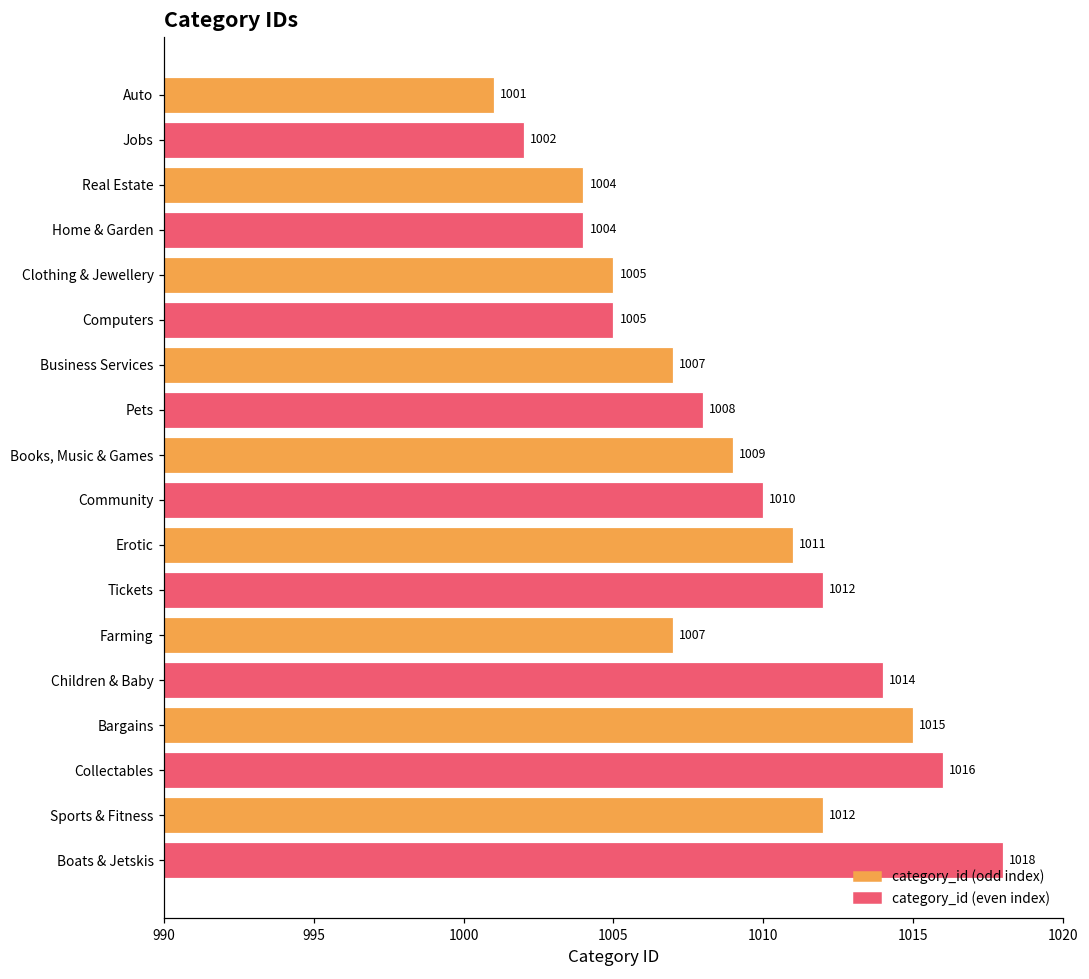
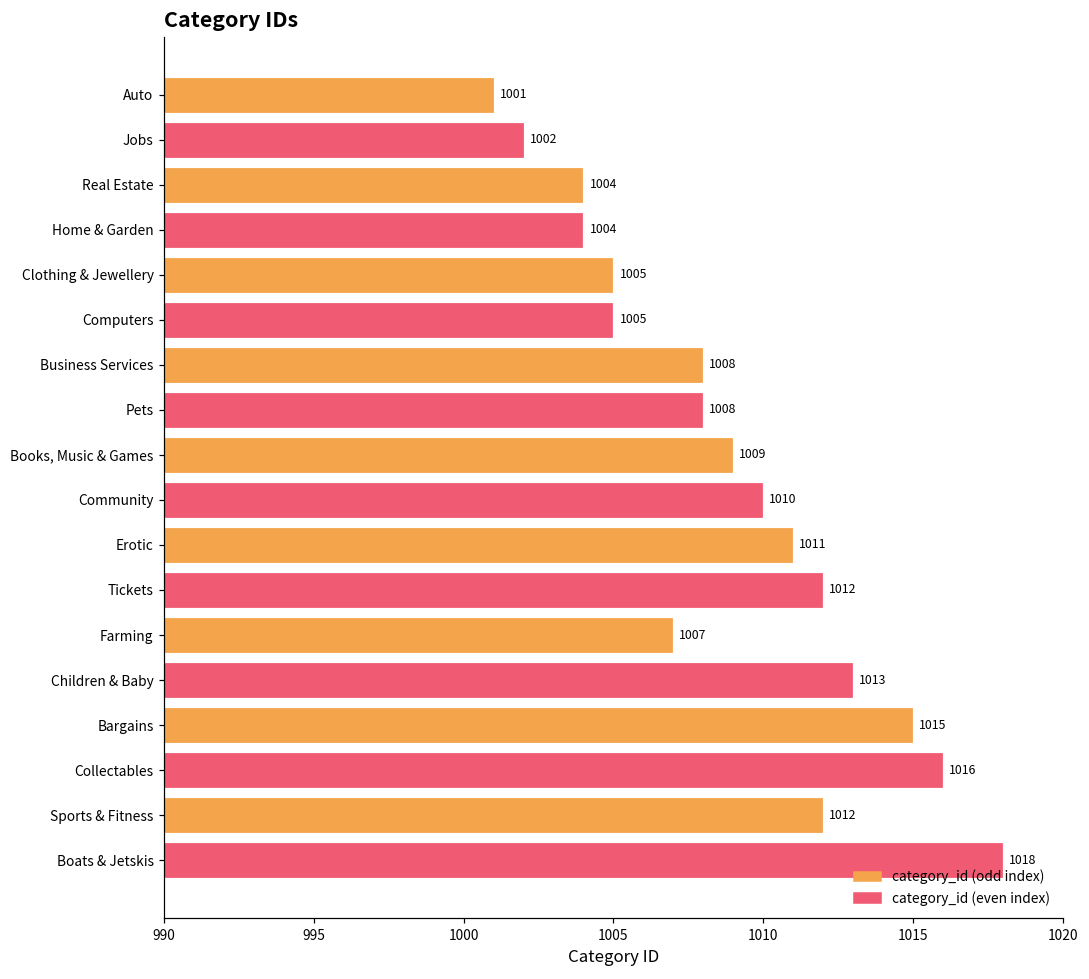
  {
    "Auto": 1001,
    "Jobs": 1002,
    "Real Estate": 1004,
    "Home & Garden": 1004,
    "Clothing & Jewellery": 1005,
    "Computers": 1005,
-   "Business Services": 1007,
+   "Business Services": 1008,
    "Pets": 1008,
    "Books, Music & Games": 1009,
    "Community": 1010,
    "Erotic": 1011,
    "Tickets": 1012,
    "Farming": 1007,
-   "Children & Baby": 1014,
+   "Children & Baby": 1013,
    "Bargains": 1015,
    "Collectables": 1016,
    "Sports & Fitness": 1012,
    "Boats & Jetskis": 1018
  }
